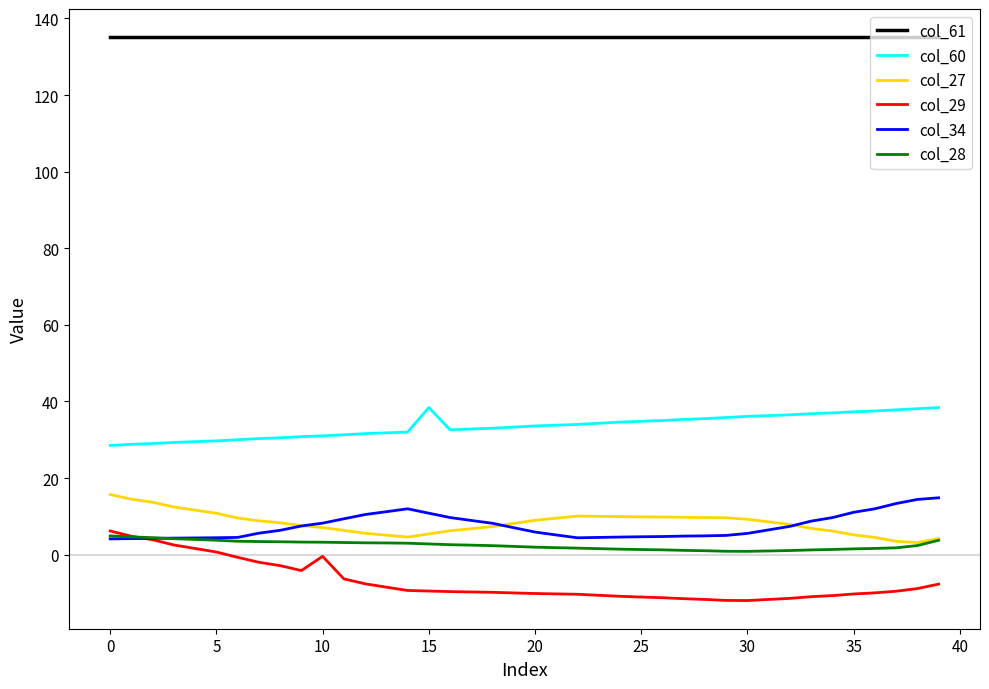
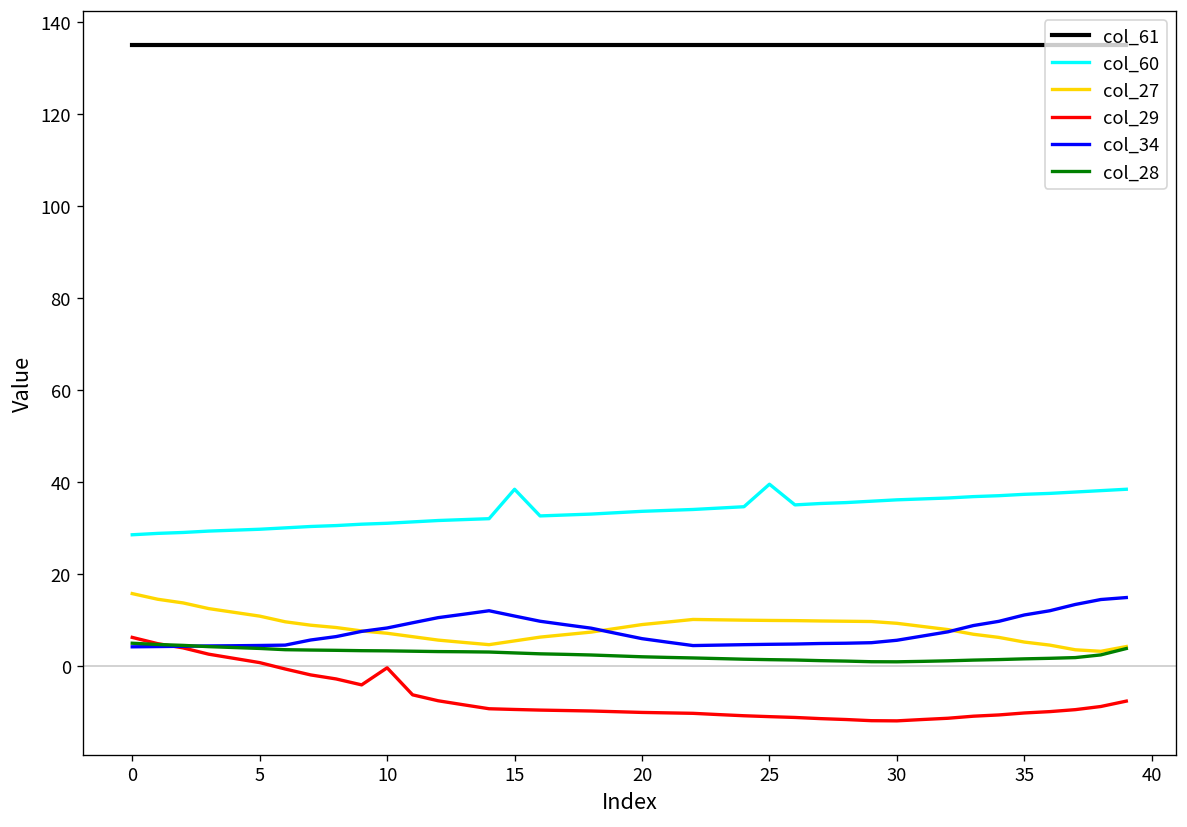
  {
    "col_61": {
      "0": 135,
      "5": 135,
      "10": 135,
      "15": 135,
      "20": 135,
      "25": 135,
      "30": 135,
      "35": 135
    },
    "col_60": {
      "0": 29,
      "5": 30,
      "10": 31,
      "15": 38,
      "20": 34,
-     "25": 35,
+     "25": 40,
      "30": 36,
      "35": 37
    },
    "col_27": {
      "0": 16,
      "5": 11,
      "10": 7,
      "15": 5,
      "20": 9,
      "25": 10,
      "30": 9,
      "35": 5
    },
    "col_29": {
      "0": 6,
      "5": 1,
      "10": 0,
      "15": -10,
      "20": -10,
      "25": -11,
      "30": -12,
      "35": -10
    },
    "col_34": {
      "0": 4,
      "10": 8,
      "15": 11,
      "20": 6,
      "25": 5,
      "30": 6,
      "35": 11
    },
    "col_28": {
      "0": 5,
      "10": 3,
      "15": 3,
      "20": 2,
      "25": 1,
      "30": 1,
      "35": 2
    }
  }
